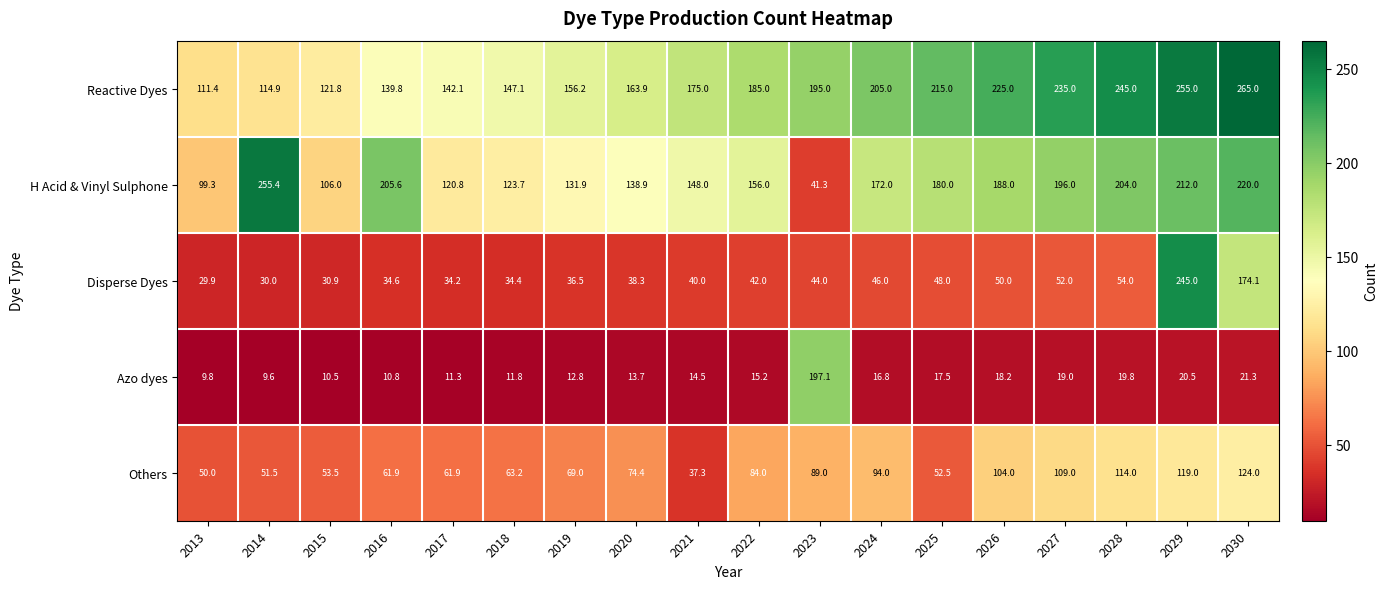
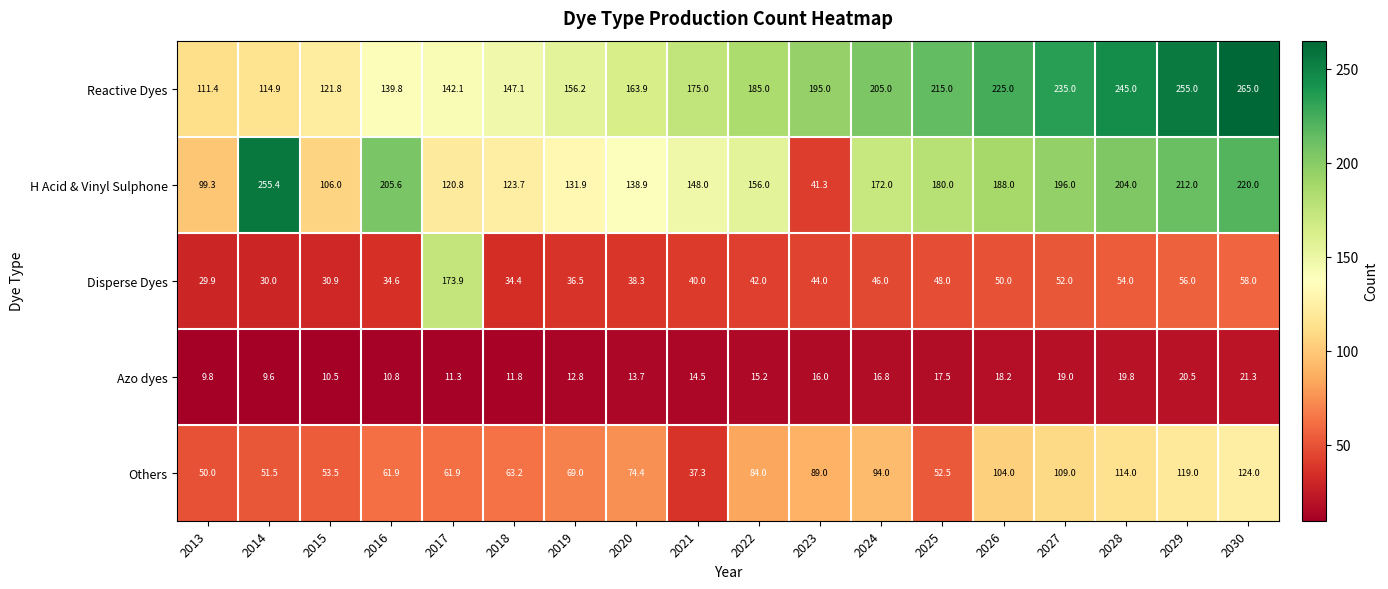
  {
    "Reactive Dyes": {
      "2013": 111.4,
      "2014": 114.9,
      "2015": 121.8,
      "2016": 139.8,
      "2017": 142.1,
      "2018": 147.1,
      "2019": 156.2,
      "2020": 163.9,
      "2021": 175.0,
      "2022": 185.0,
      "2023": 195.0,
      "2024": 205.0,
      "2025": 215.0,
      "2026": 225.0,
      "2027": 235.0,
      "2028": 245.0,
      "2029": 255.0,
      "2030": 265.0
    },
    "H Acid & Vinyl Sulphone": {
      "2013": 99.3,
      "2014": 255.4,
      "2015": 106.0,
      "2016": 205.6,
      "2017": 120.8,
      "2018": 123.7,
      "2019": 131.9,
      "2020": 138.9,
      "2021": 148.0,
      "2022": 156.0,
      "2023": 41.3,
      "2024": 172.0,
      "2025": 180.0,
      "2026": 188.0,
      "2027": 196.0,
      "2028": 204.0,
      "2029": 212.0,
      "2030": 220.0
    },
    "Disperse Dyes": {
      "2013": 29.9,
      "2014": 30.0,
      "2015": 30.9,
      "2016": 34.6,
-     "2017": 34.2,
+     "2017": 173.9,
      "2018": 34.4,
      "2019": 36.5,
      "2020": 38.3,
      "2021": 40.0,
      "2022": 42.0,
      "2023": 44.0,
      "2024": 46.0,
      "2025": 48.0,
      "2026": 50.0,
      "2027": 52.0,
      "2028": 54.0,
-     "2029": 245.0,
-     "2030": 174.1
+     "2029": 56.0,
+     "2030": 58.0
    },
    "Azo dyes": {
      "2013": 9.8,
      "2014": 9.6,
      "2015": 10.5,
      "2016": 10.8,
      "2017": 11.3,
      "2018": 11.8,
      "2019": 12.8,
      "2020": 13.7,
      "2021": 14.5,
      "2022": 15.2,
-     "2023": 197.1,
+     "2023": 16.0,
      "2024": 16.8,
      "2025": 17.5,
      "2026": 18.2,
      "2027": 19.0,
      "2028": 19.8,
      "2029": 20.5,
      "2030": 21.3
    },
    "Others": {
      "2013": 50.0,
      "2014": 51.5,
      "2015": 53.5,
      "2016": 61.9,
      "2017": 61.9,
      "2018": 63.2,
      "2019": 69.0,
      "2020": 74.4,
      "2021": 37.3,
      "2022": 84.0,
      "2023": 89.0,
      "2024": 94.0,
      "2025": 52.5,
      "2026": 104.0,
      "2027": 109.0,
      "2028": 114.0,
      "2029": 119.0,
      "2030": 124.0
    }
  }
